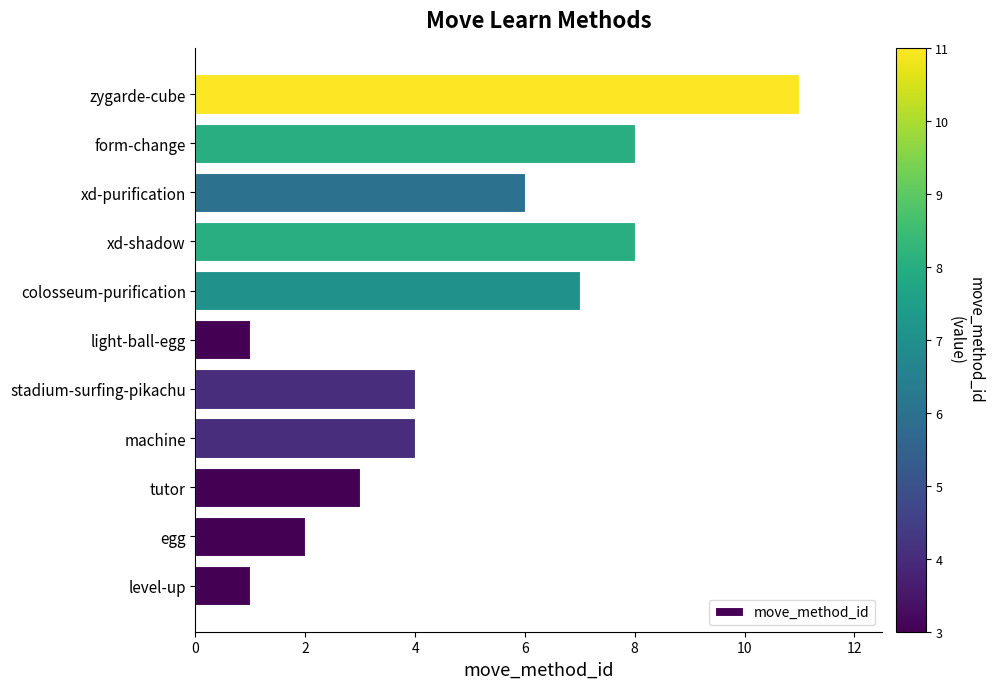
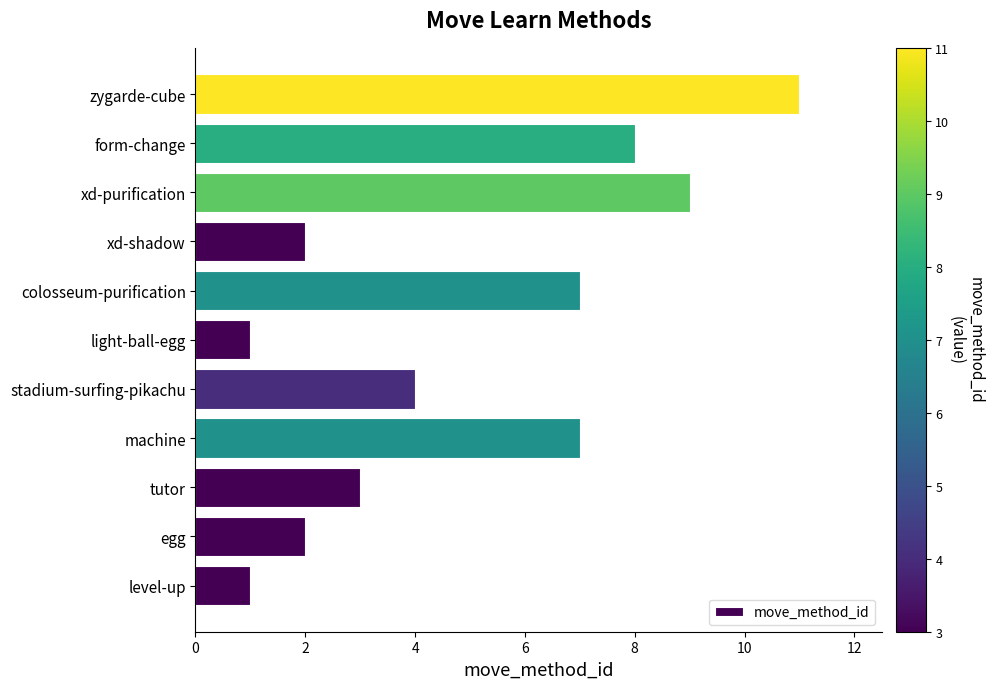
  {
    "zygarde-cube": 11,
    "form-change": 8,
-   "xd-purification": 6,
-   "xd-shadow": 8,
+   "xd-purification": 9,
+   "xd-shadow": 2,
    "colosseum-purification": 7,
    "light-ball-egg": 1,
    "stadium-surfing-pikachu": 4,
-   "machine": 4,
+   "machine": 7,
    "tutor": 3,
    "egg": 2,
    "level-up": 1
  }
